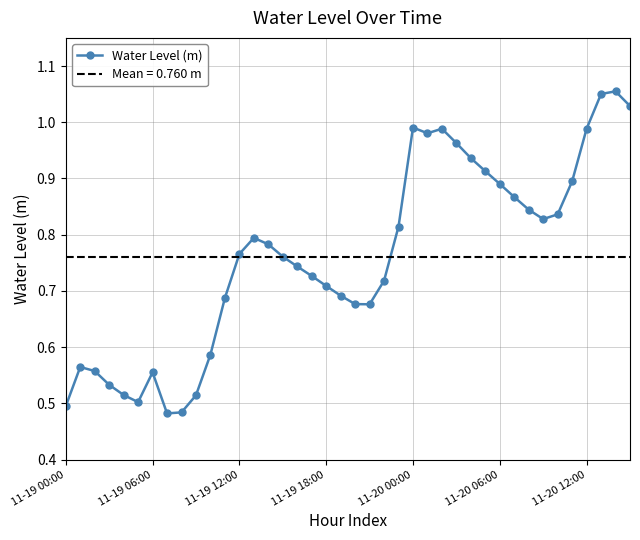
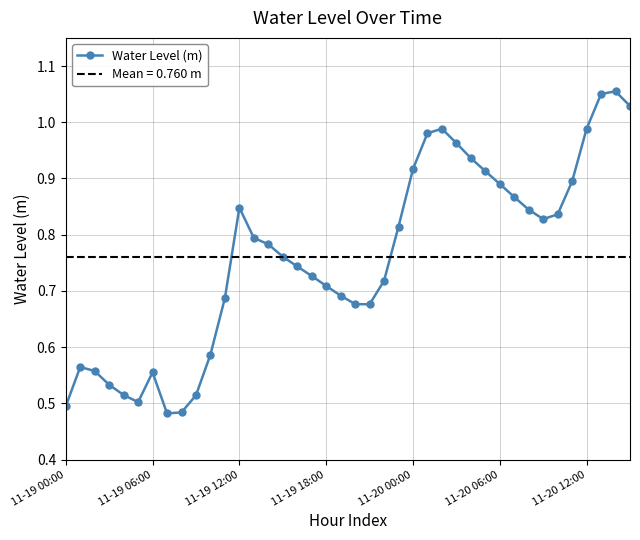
  {
    "11-19 00:00": 0.50,
    "11-19 06:00": 0.56,
-   "11-19 12:00": 0.77,
+   "11-19 12:00": 0.85,
    "11-19 18:00": 0.71,
-   "11-20 00:00": 0.99,
+   "11-20 00:00": 0.92,
    "11-20 06:00": 0.89,
    "11-20 12:00": 0.99
  }
